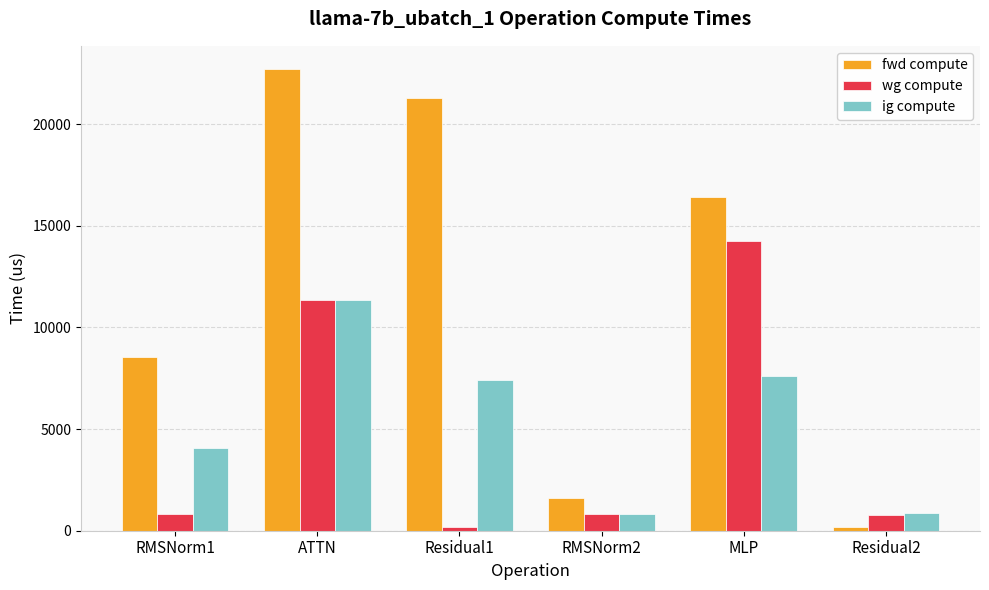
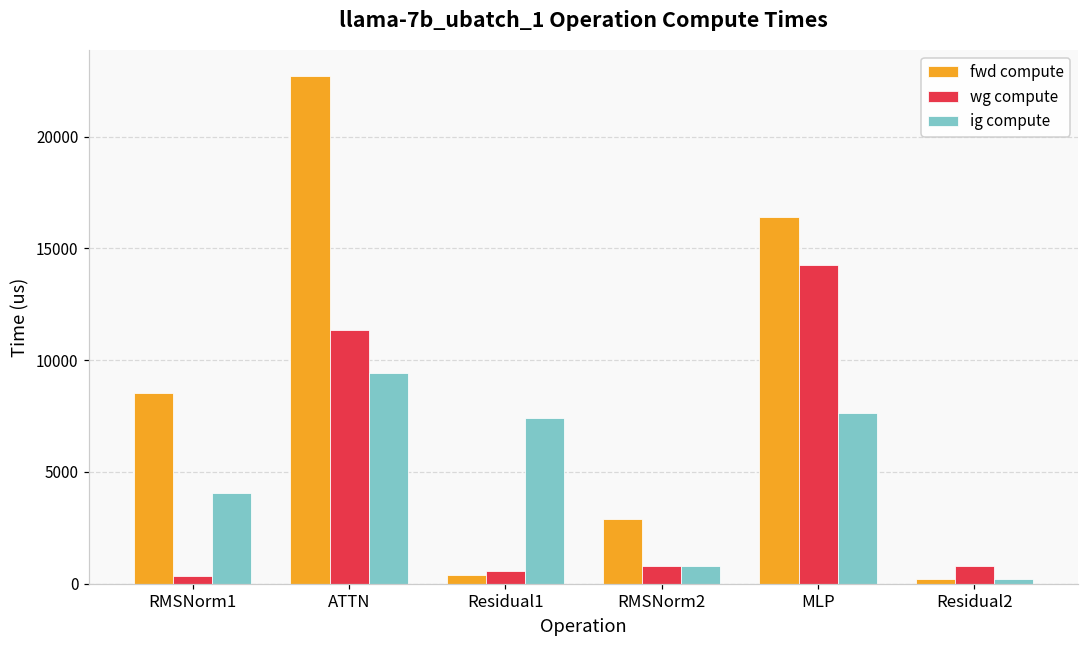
  {
    "fwd compute": {
      "RMSNorm1": 8500,
      "ATTN": 22700,
-     "Residual1": 21300,
-     "RMSNorm2": 1600,
+     "Residual1": 400,
+     "RMSNorm2": 2900,
      "MLP": 16400,
      "Residual2": 200
    },
    "wg compute": {
-     "RMSNorm1": 800,
+     "RMSNorm1": 400,
      "ATTN": 11400,
-     "Residual1": 200,
+     "Residual1": 600,
      "RMSNorm2": 800,
      "MLP": 14300,
      "Residual2": 800
    },
    "ig compute": {
      "RMSNorm1": 4100,
-     "ATTN": 11400,
+     "ATTN": 9400,
      "Residual1": 7400,
      "RMSNorm2": 800,
      "MLP": 7600,
-     "Residual2": 900
+     "Residual2": 200
    }
  }
